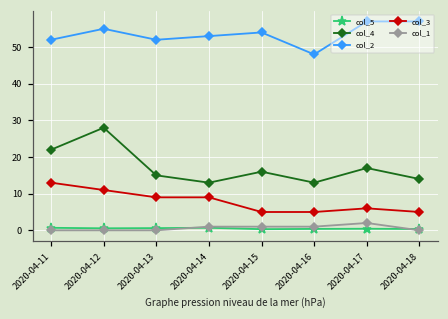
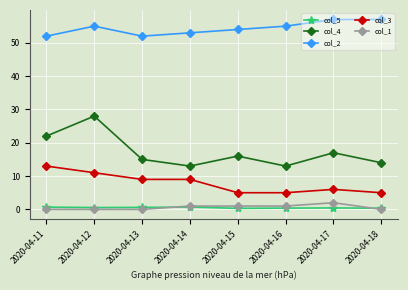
  {
    "col_5": {
      "2020-04-17": 0
    },
    "col_4": {
      "2020-04-11": 22,
      "2020-04-12": 28,
      "2020-04-13": 15,
      "2020-04-14": 13,
      "2020-04-15": 16,
      "2020-04-16": 13,
      "2020-04-17": 17,
      "2020-04-18": 14
    },
    "col_2": {
      "2020-04-11": 52,
      "2020-04-12": 55,
      "2020-04-13": 52,
      "2020-04-14": 53,
      "2020-04-15": 54,
-     "2020-04-16": 48
+     "2020-04-16": 55
    },
    "col_3": {
      "2020-04-11": 13,
      "2020-04-12": 11,
      "2020-04-13": 9,
      "2020-04-14": 9,
      "2020-04-15": 5,
      "2020-04-16": 5,
      "2020-04-17": 6,
      "2020-04-18": 5
    },
    "col_1": {
      "2020-04-17": 2
    }
  }
